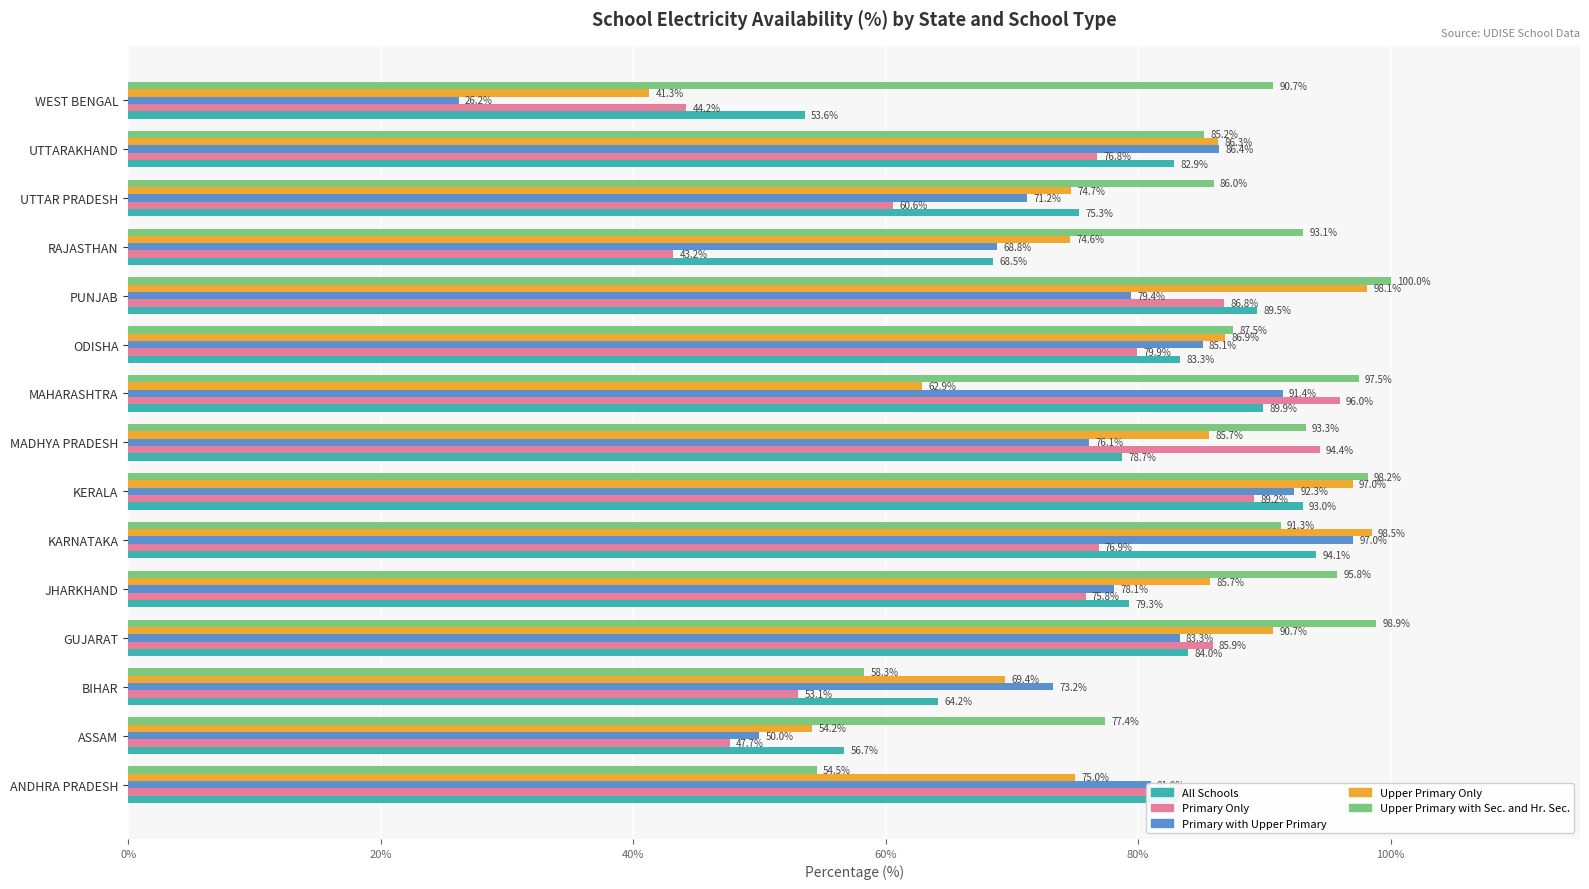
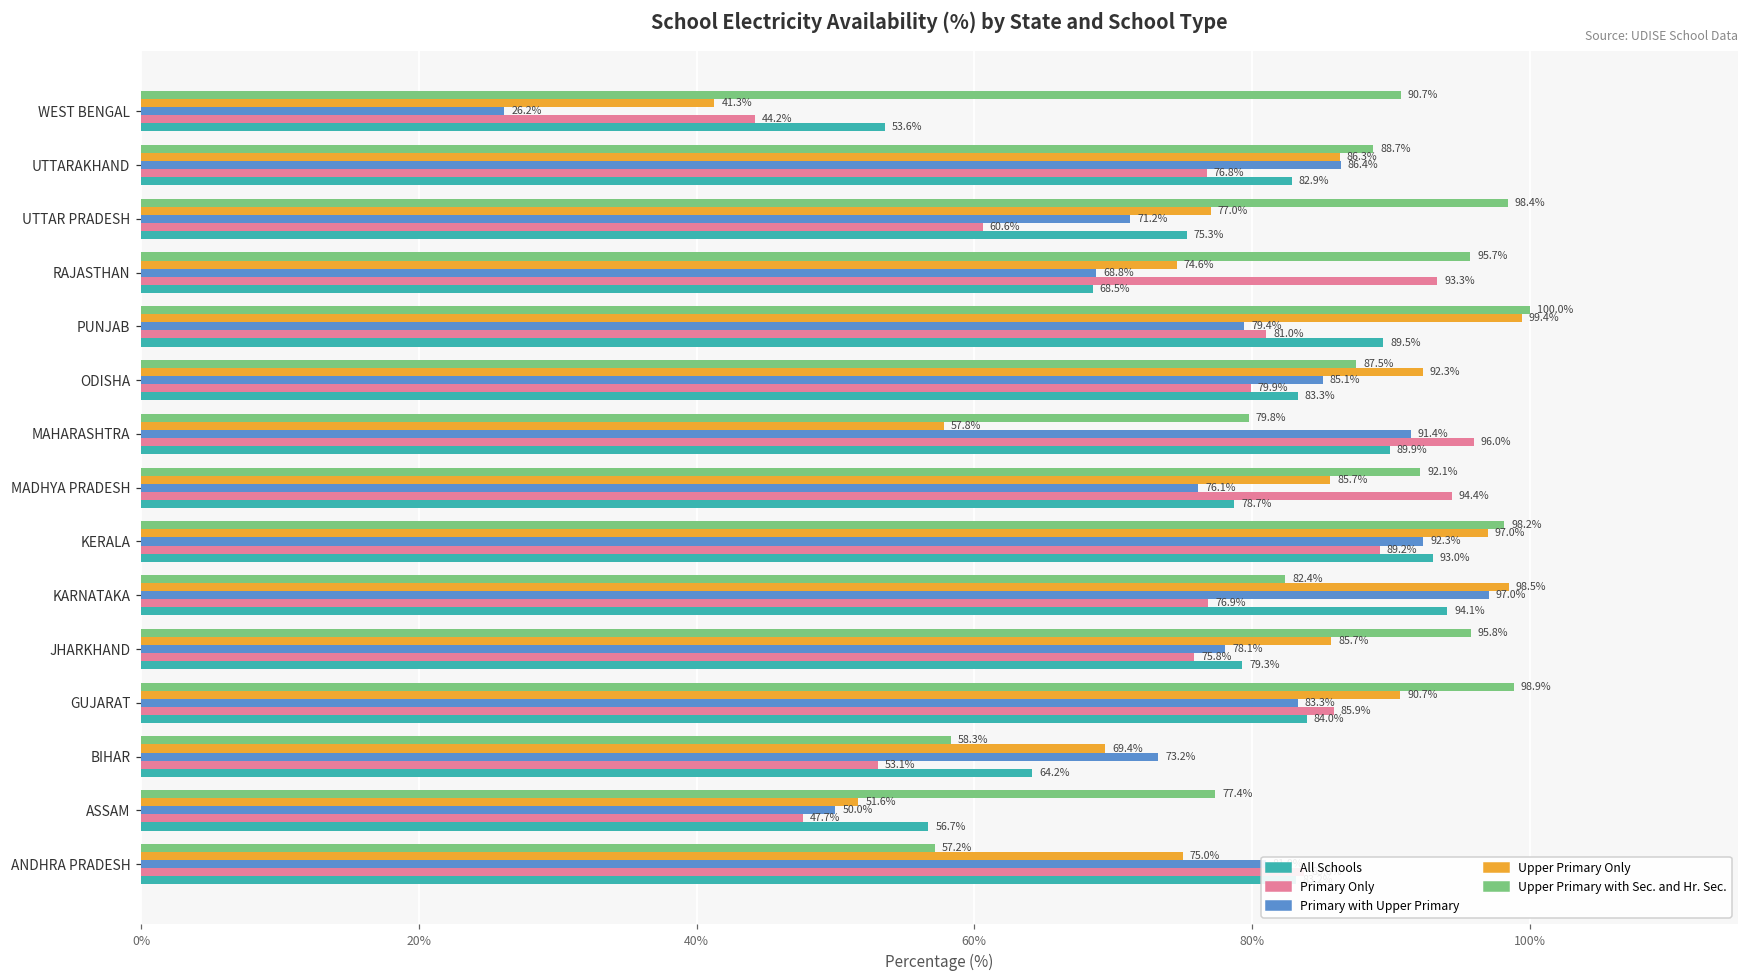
  {
    "Primary Only": {
      "WEST BENGAL": "44.2%",
      "UTTARAKHAND": "76.8%",
      "UTTAR PRADESH": "60.6%",
-     "RAJASTHAN": "43.2%",
-     "PUNJAB": "86.8%",
+     "RAJASTHAN": "93.3%",
+     "PUNJAB": "81.0%",
      "ODISHA": "79.9%",
      "MAHARASHTRA": "96.0%",
      "MADHYA PRADESH": "94.4%",
      "KERALA": "89.2%",
      "KARNATAKA": "76.9%",
      "JHARKHAND": "75.8%",
      "GUJARAT": "85.9%",
      "BIHAR": "53.1%",
      "ASSAM": "47.7%"
    },
    "Upper Primary Only": {
      "WEST BENGAL": "41.3%",
-     "UTTAR PRADESH": "74.7%",
+     "UTTAR PRADESH": "77.0%",
      "RAJASTHAN": "74.6%",
-     "PUNJAB": "98.1%",
-     "ODISHA": "86.9%",
-     "MAHARASHTRA": "62.9%",
+     "PUNJAB": "99.4%",
+     "ODISHA": "92.3%",
+     "MAHARASHTRA": "57.8%",
      "MADHYA PRADESH": "85.7%",
      "KERALA": "97.0%",
      "KARNATAKA": "98.5%",
      "JHARKHAND": "85.7%",
      "GUJARAT": "90.7%",
      "BIHAR": "69.4%",
-     "ASSAM": "54.2%",
+     "ASSAM": "51.6%",
      "ANDHRA PRADESH": "75.0%"
    },
    "Upper Primary with Sec. and Hr. Sec.": {
      "WEST BENGAL": "90.7%",
-     "UTTARAKHAND": "85.2%",
-     "UTTAR PRADESH": "86.0%",
-     "RAJASTHAN": "93.1%",
+     "UTTARAKHAND": "88.7%",
+     "UTTAR PRADESH": "98.4%",
+     "RAJASTHAN": "95.7%",
      "PUNJAB": "100.0%",
-     "MAHARASHTRA": "97.5%",
-     "MADHYA PRADESH": "93.3%",
+     "MAHARASHTRA": "79.8%",
+     "MADHYA PRADESH": "92.1%",
      "KERALA": "98.2%",
-     "KARNATAKA": "91.3%",
+     "KARNATAKA": "82.4%",
      "JHARKHAND": "95.8%",
      "GUJARAT": "98.9%",
      "BIHAR": "58.3%",
      "ASSAM": "77.4%",
-     "ANDHRA PRADESH": "54.5%"
+     "ANDHRA PRADESH": "57.2%"
    }
  }
